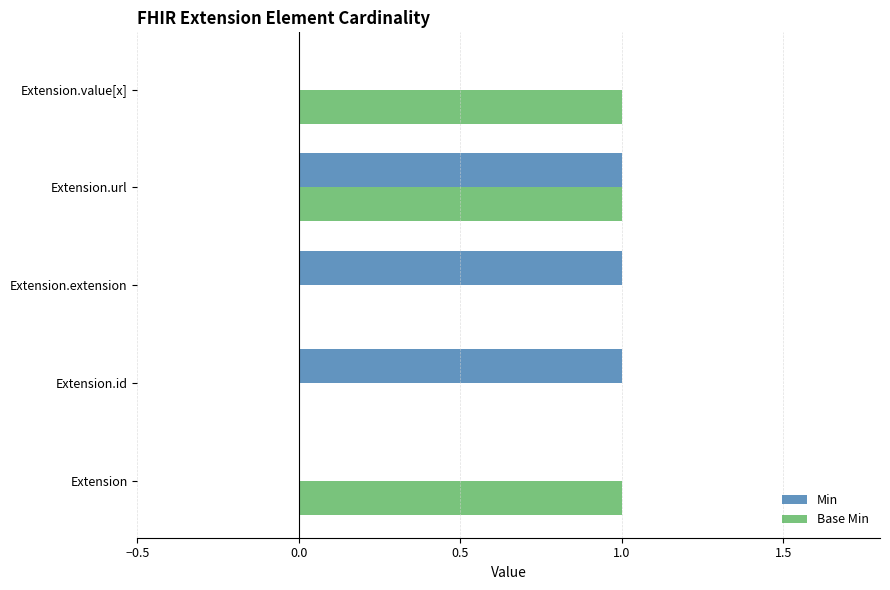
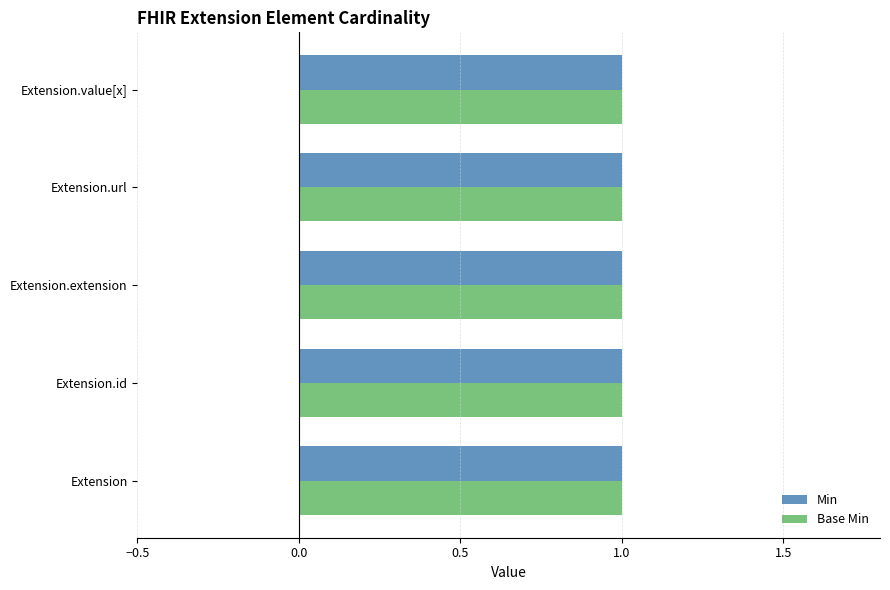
  {
    "Min": {
-     "Extension.value[x]": 0,
+     "Extension.value[x]": 1,
      "Extension.url": 1,
      "Extension.extension": 1,
      "Extension.id": 1,
-     "Extension": 0
+     "Extension": 1
    },
    "Base Min": {
      "Extension.value[x]": 1,
      "Extension.url": 1,
-     "Extension.extension": 0,
-     "Extension.id": 0,
+     "Extension.extension": 1,
+     "Extension.id": 1,
      "Extension": 1
    }
  }
